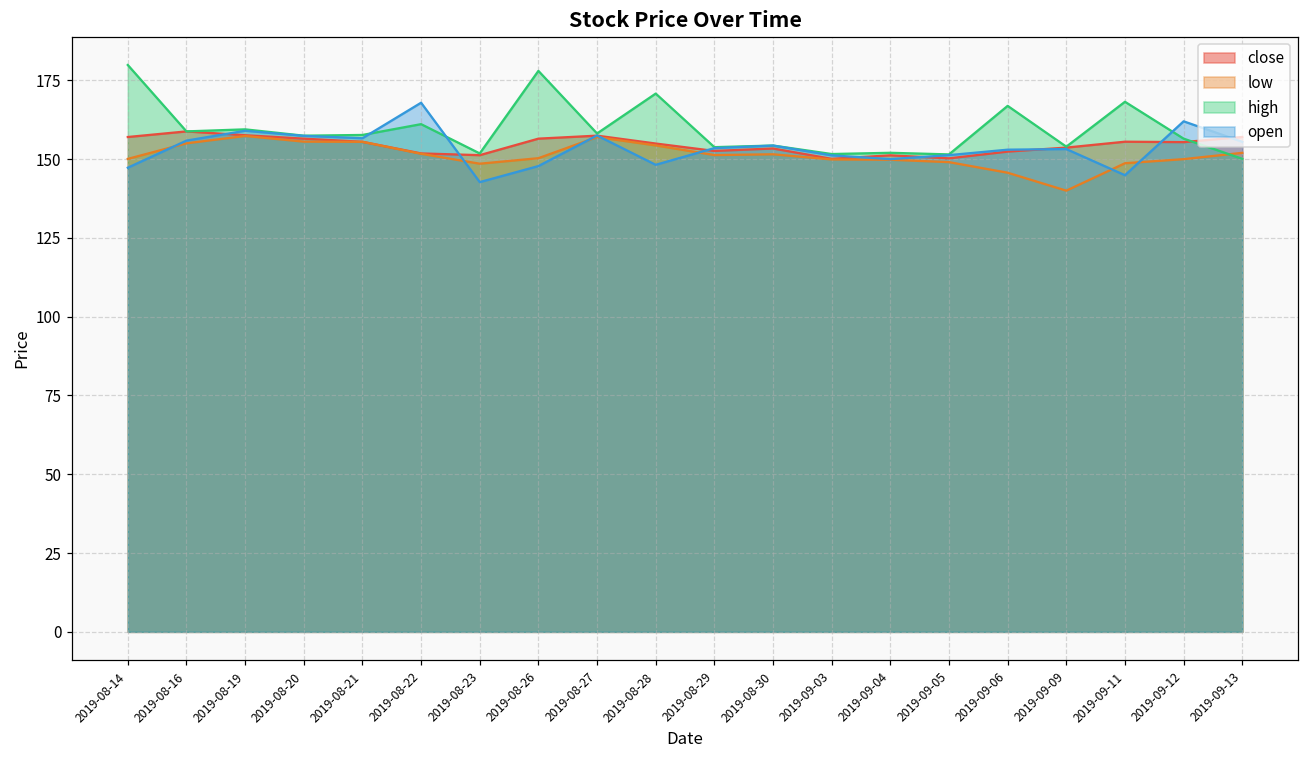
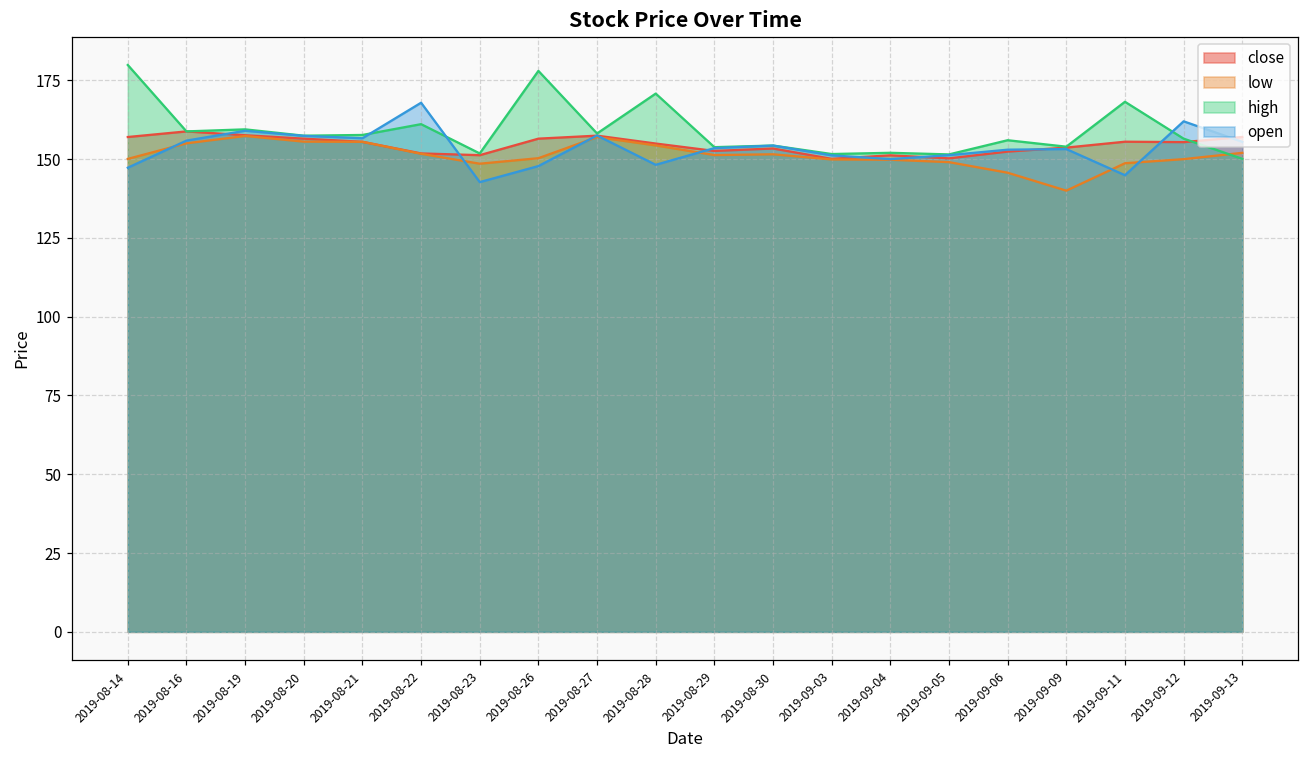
  {
    "high": {
      "2019-08-14": 180,
      "2019-08-21": 158,
      "2019-08-22": 161,
      "2019-08-26": 178,
      "2019-08-28": 171,
-     "2019-09-06": 167,
+     "2019-09-06": 156,
      "2019-09-11": 168,
      "2019-09-12": 157,
      "2019-09-13": 150
    },
    "open": {
      "2019-08-14": 147,
      "2019-08-16": 156,
      "2019-08-21": 157,
      "2019-08-22": 168,
      "2019-08-23": 143,
      "2019-08-26": 148,
      "2019-08-28": 148,
      "2019-09-11": 145,
      "2019-09-12": 162,
      "2019-09-13": 156
    }
  }
